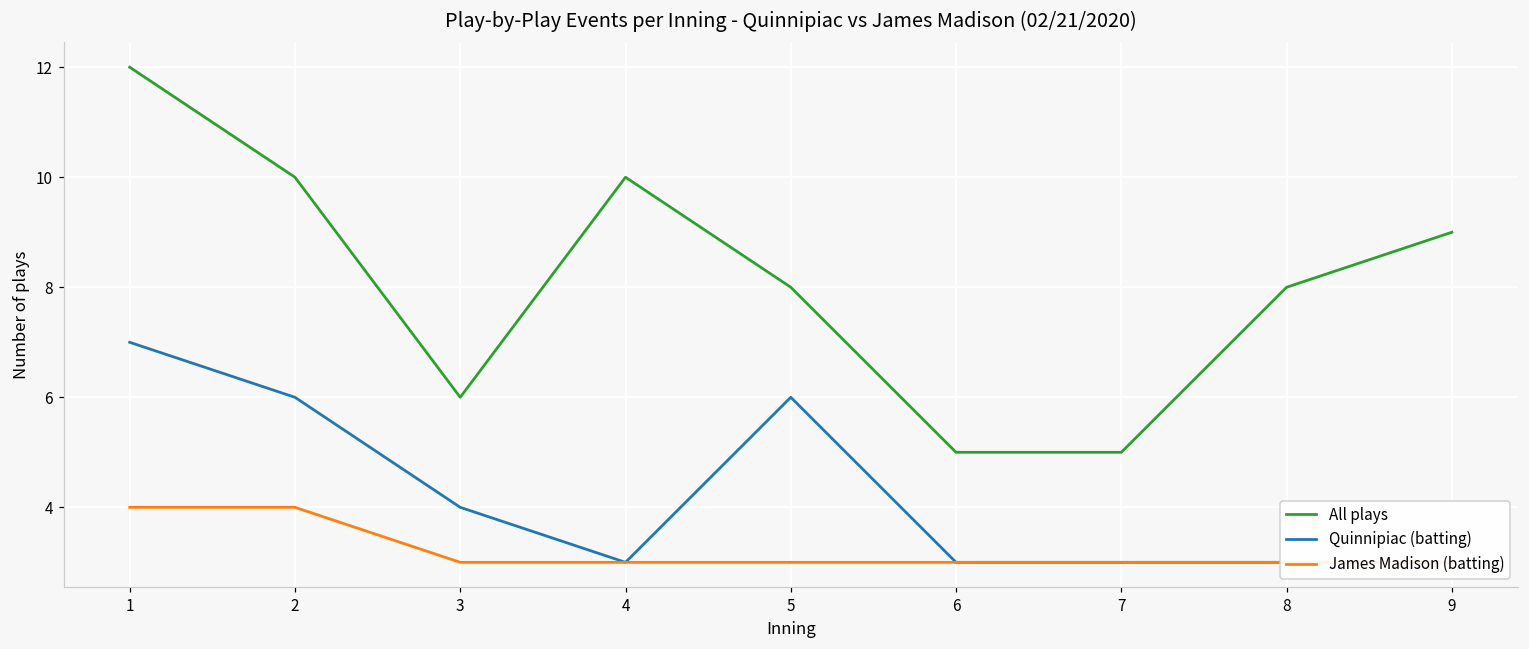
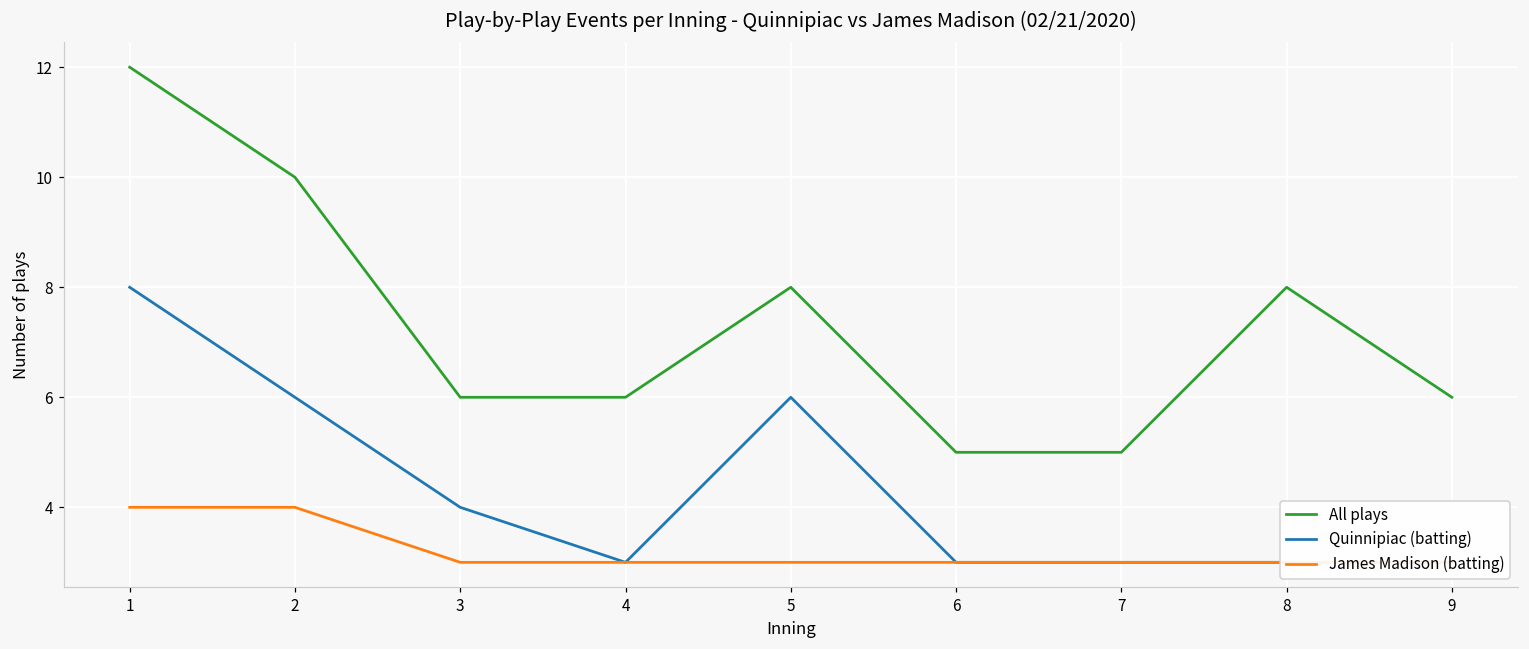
  {
    "All plays": {
      "1": 12,
      "2": 10,
      "3": 6,
-     "4": 10,
+     "4": 6,
      "5": 8,
      "6": 5,
      "7": 5,
      "8": 8,
-     "9": 9
+     "9": 6
    },
    "Quinnipiac (batting)": {
-     "1": 7,
+     "1": 8,
      "2": 6,
      "3": 4,
      "5": 6
    },
    "James Madison (batting)": {
      "1": 4,
      "2": 4,
      "3": 3,
      "5": 3
    }
  }
